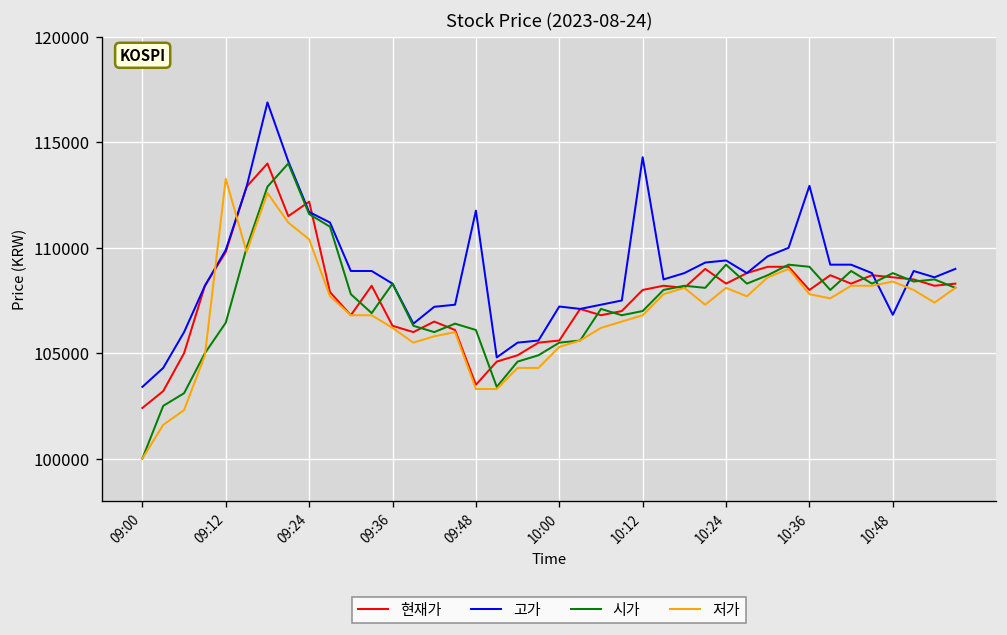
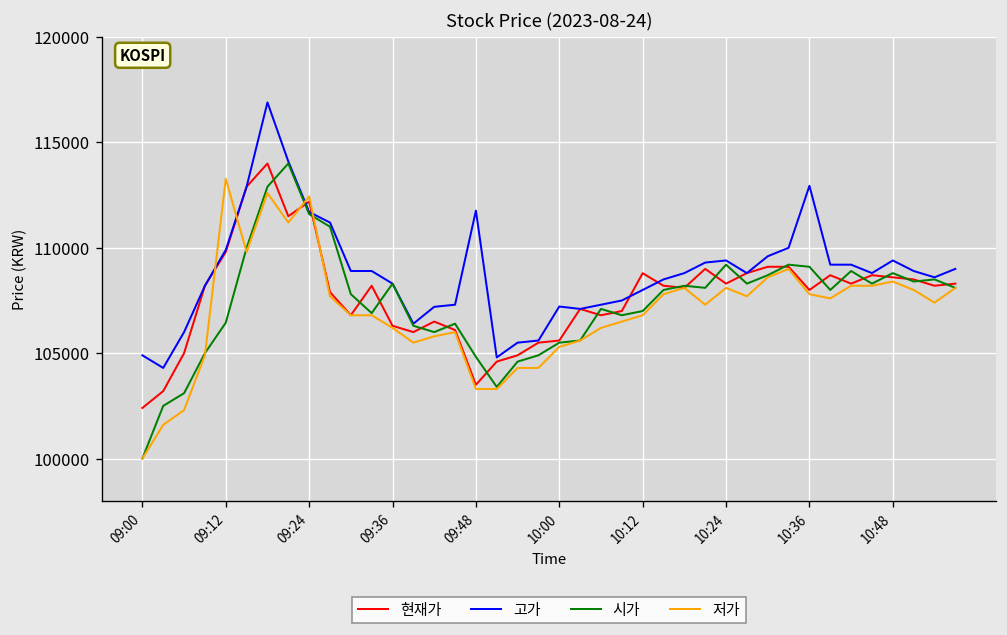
  {
    "현재가": {
      "09:00": 102400,
      "09:24": 112200,
      "09:48": 103500,
-     "10:12": 108000,
+     "10:12": 108800,
      "10:24": 108300,
      "10:36": 108000,
      "10:48": 108600
    },
    "고가": {
-     "09:00": 103400,
+     "09:00": 104900,
      "09:48": 111800,
      "10:00": 107200,
-     "10:12": 114300,
+     "10:12": 108000,
      "10:24": 109400,
      "10:36": 112900,
-     "10:48": 106800
+     "10:48": 109400
    },
    "시가": {
      "09:12": 106400,
-     "09:48": 106100,
+     "09:48": 104800,
      "10:12": 107000,
      "10:24": 109200,
      "10:36": 109100,
      "10:48": 108800
    },
    "저가": {
      "09:12": 113300,
-     "09:24": 110400,
+     "09:24": 112400,
      "09:48": 103300,
      "10:00": 105300,
      "10:12": 106800,
      "10:24": 108100,
      "10:36": 107800,
      "10:48": 108400
    }
  }
